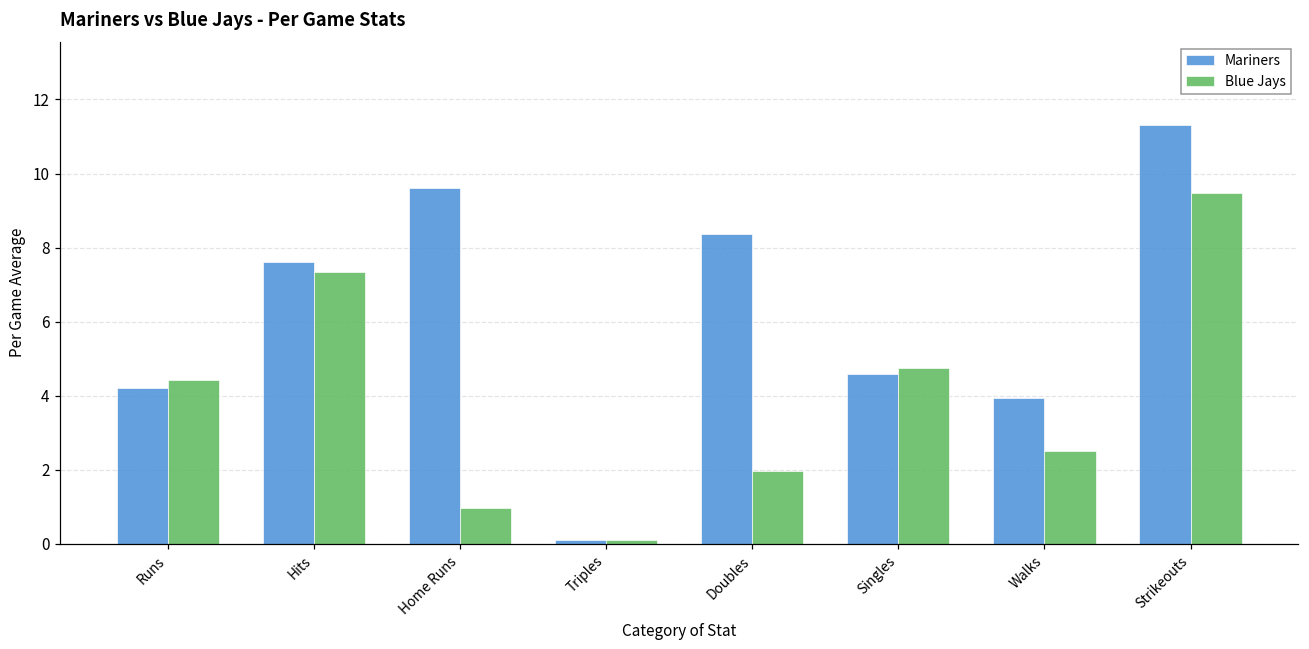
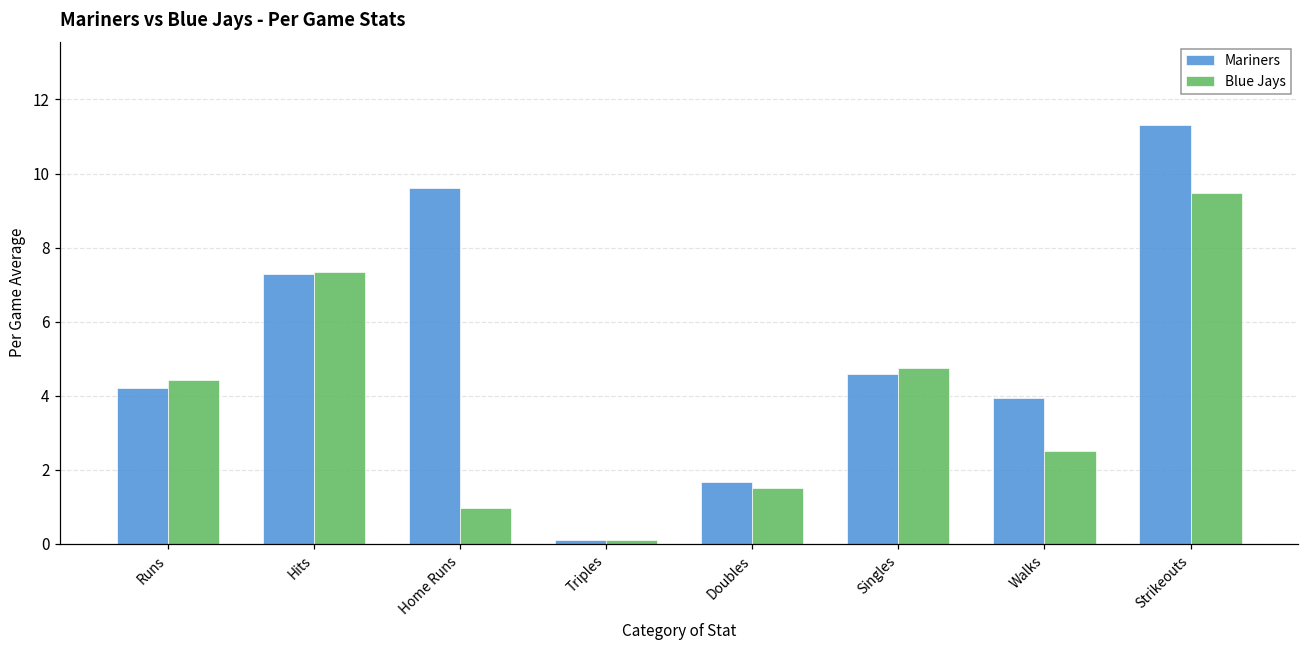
  {
    "Mariners": {
      "Runs": 4.2,
-     "Hits": 7.6,
+     "Hits": 7.3,
      "Home Runs": 9.6,
      "Triples": 0.1,
-     "Doubles": 8.4,
+     "Doubles": 1.7,
      "Singles": 4.6,
      "Walks": 3.9,
      "Strikeouts": 11.3
    },
    "Blue Jays": {
      "Runs": 4.4,
      "Hits": 7.3,
      "Home Runs": 1.0,
      "Triples": 0.1,
-     "Doubles": 2.0,
+     "Doubles": 1.5,
      "Singles": 4.8,
      "Walks": 2.5,
      "Strikeouts": 9.5
    }
  }
